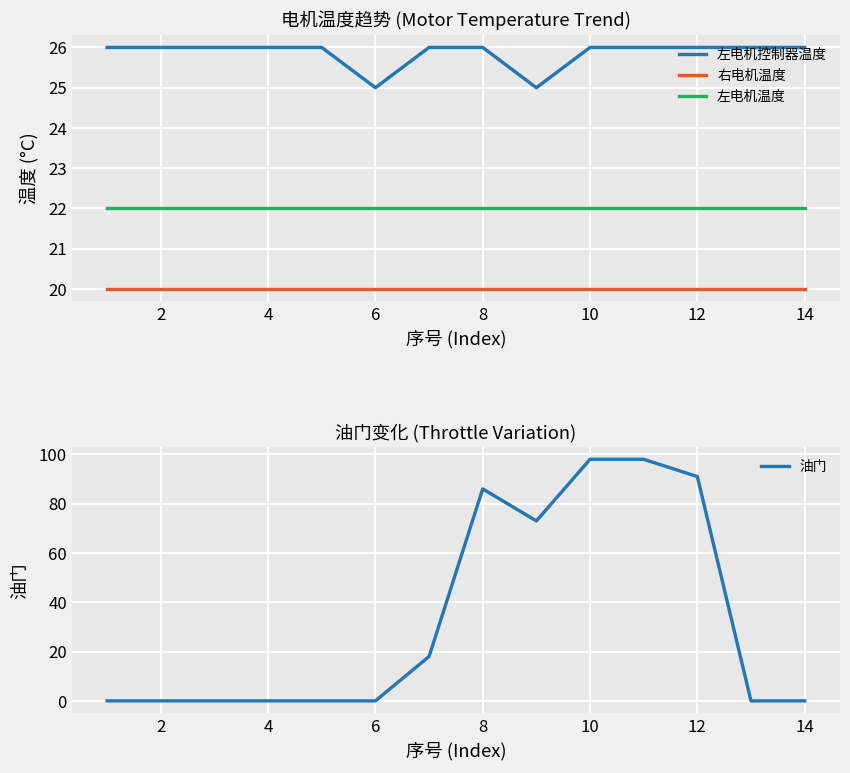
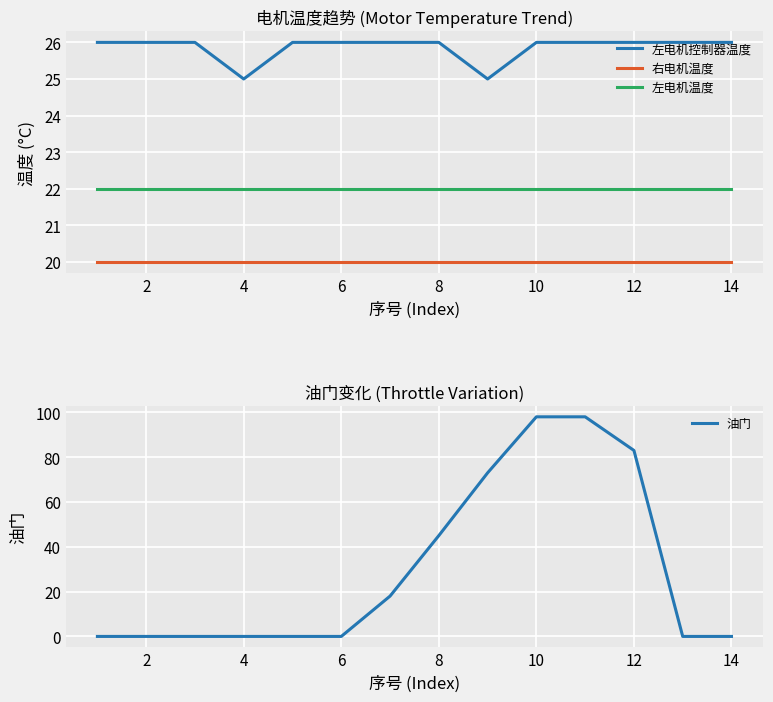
  {
    "电机温度趋势 (Motor Temperature Trend)": {
      "左电机控制器温度": {
        "2": 26,
-       "4": 26,
-       "6": 25,
+       "4": 25,
+       "6": 26,
        "8": 26,
        "10": 26,
        "12": 26,
        "14": 26
      },
      "右电机温度": {
        "2": 20,
        "4": 20,
        "6": 20,
        "8": 20,
        "10": 20,
        "12": 20,
        "14": 20
      },
      "左电机温度": {
        "2": 22,
        "4": 22,
        "6": 22,
        "8": 22,
        "10": 22,
        "12": 22,
        "14": 22
      }
    },
    "油门变化 (Throttle Variation)": {
      "2": 0,
      "4": 0,
      "6": 0,
-     "8": 86,
+     "8": 45,
      "10": 98,
-     "12": 91,
+     "12": 83,
      "14": 0
    }
  }
